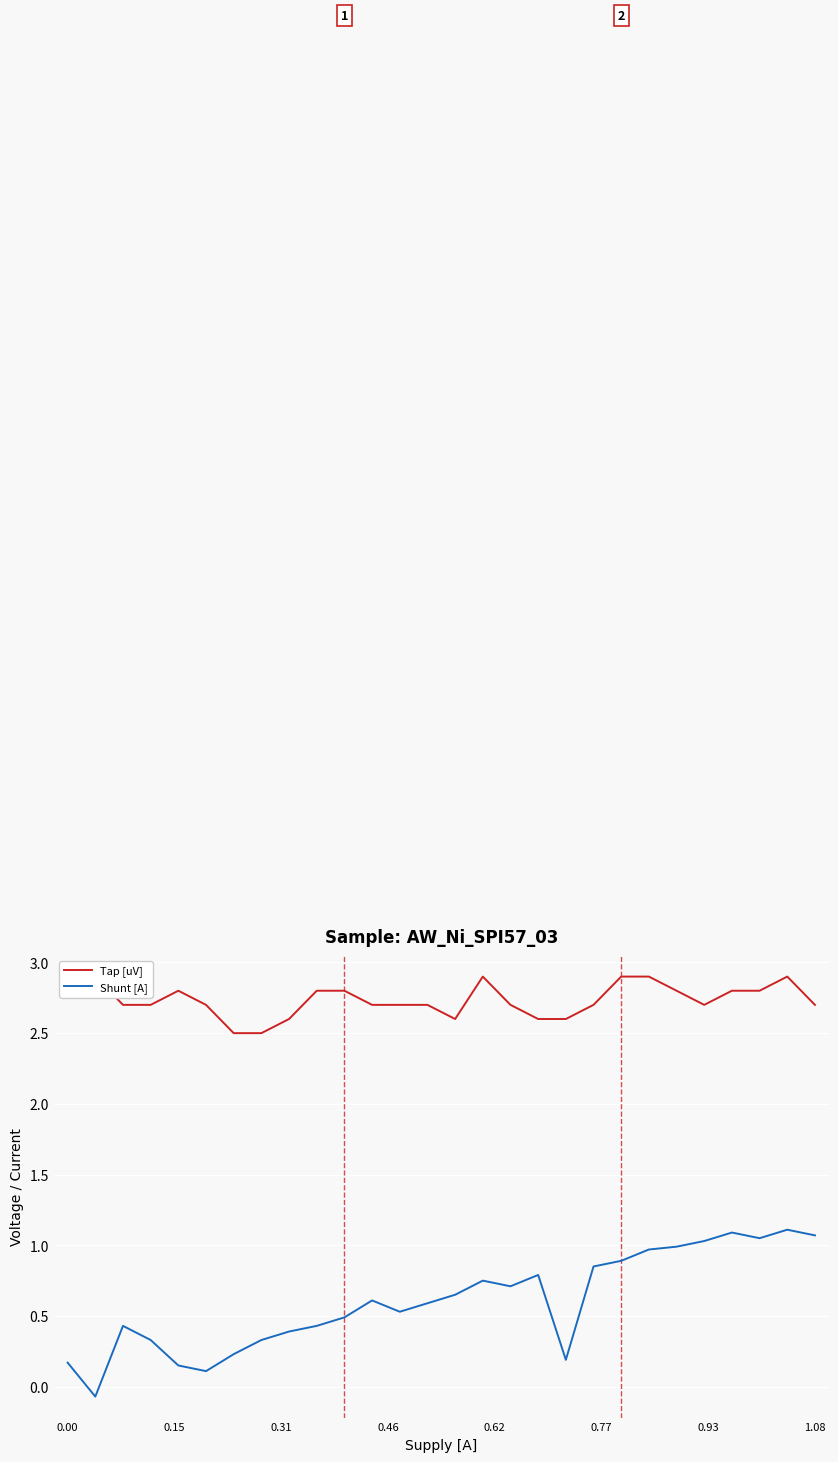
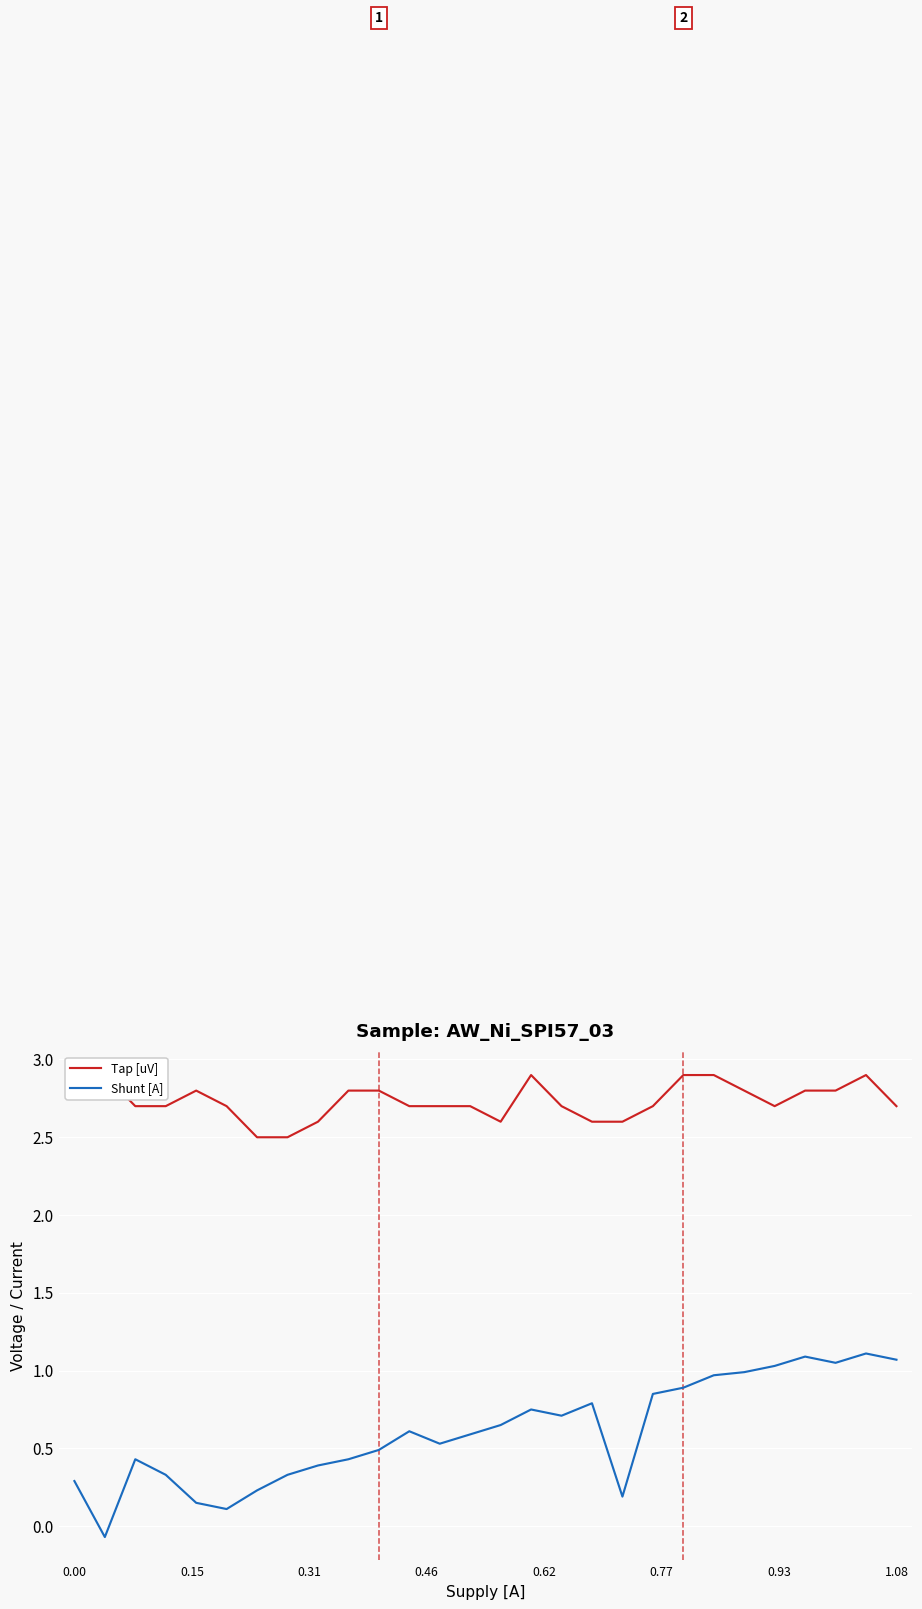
  {
    "Tap [uV]": {
      "1.08": 2.70
    },
    "Shunt [A]": {
-     "0.00": 0.17,
+     "0.00": 0.29,
      "1.08": 1.07
    }
  }
